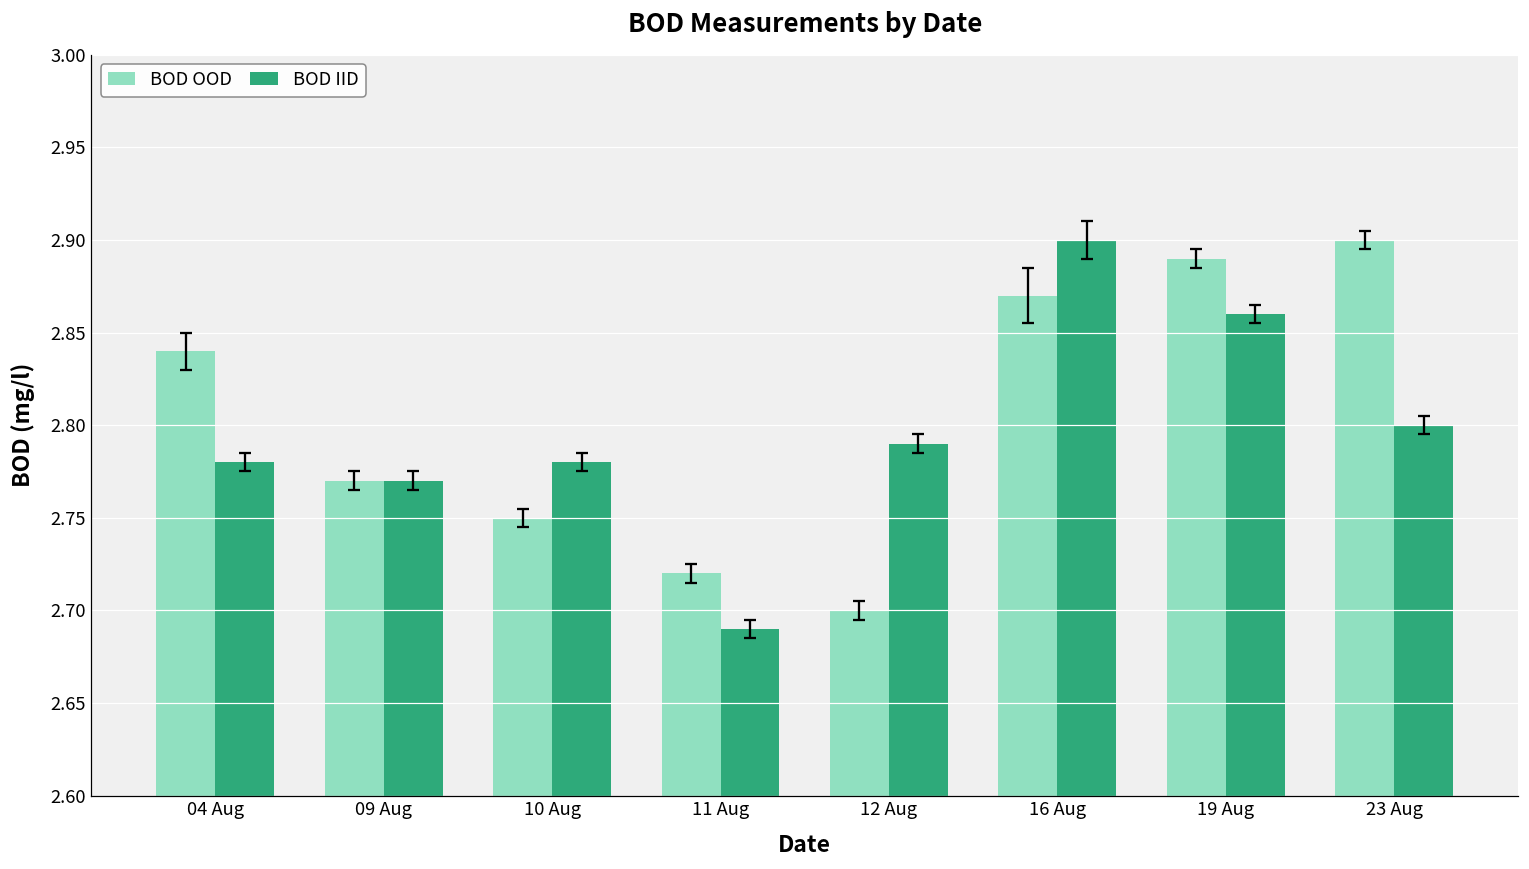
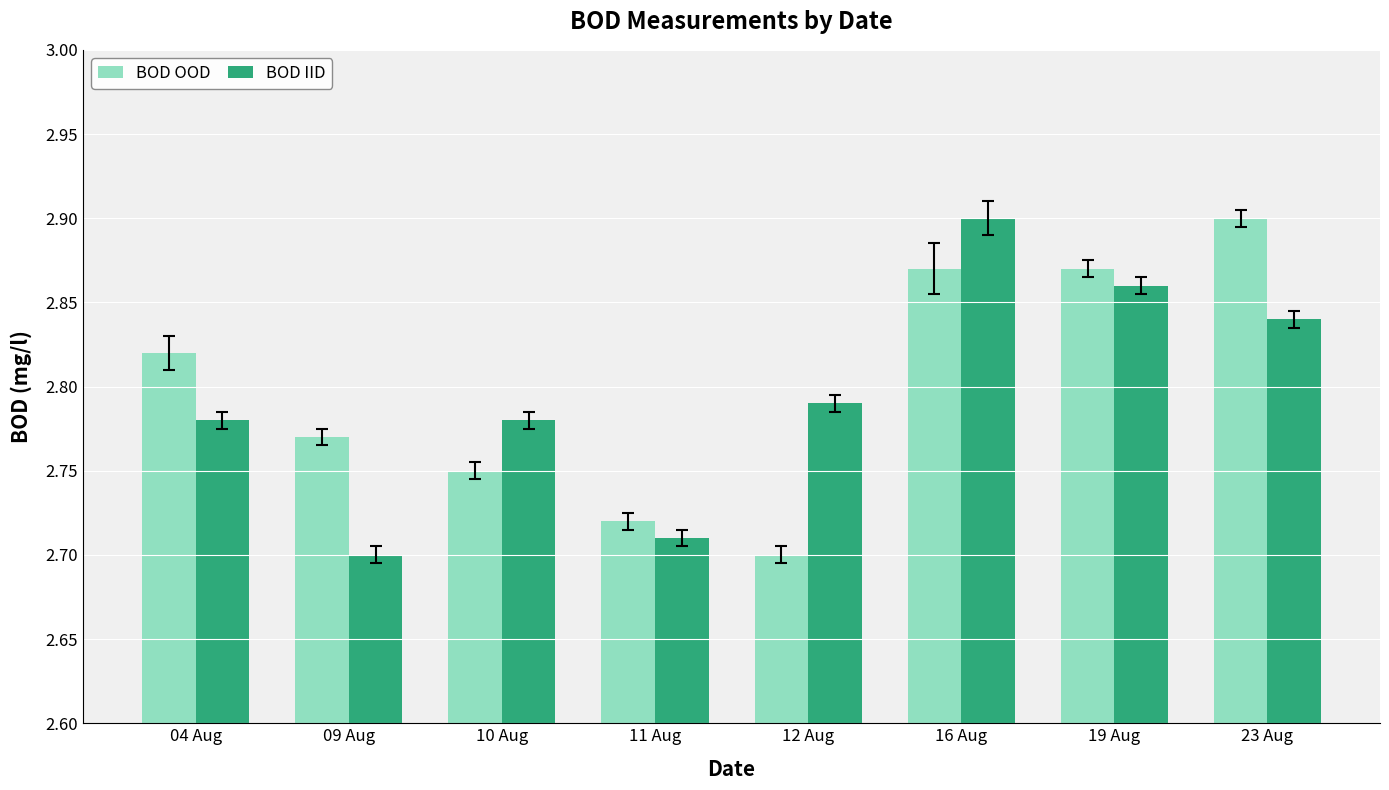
  {
    "BOD OOD": {
-     "04 Aug": 2.84,
+     "04 Aug": 2.82,
      "09 Aug": 2.77,
      "10 Aug": 2.75,
      "11 Aug": 2.72,
      "12 Aug": 2.70,
      "16 Aug": 2.87,
-     "19 Aug": 2.89,
+     "19 Aug": 2.87,
      "23 Aug": 2.90
    },
    "BOD IID": {
      "04 Aug": 2.78,
-     "09 Aug": 2.77,
+     "09 Aug": 2.70,
      "10 Aug": 2.78,
-     "11 Aug": 2.69,
+     "11 Aug": 2.71,
      "12 Aug": 2.79,
      "16 Aug": 2.90,
      "19 Aug": 2.86,
-     "23 Aug": 2.80
+     "23 Aug": 2.84
    }
  }
